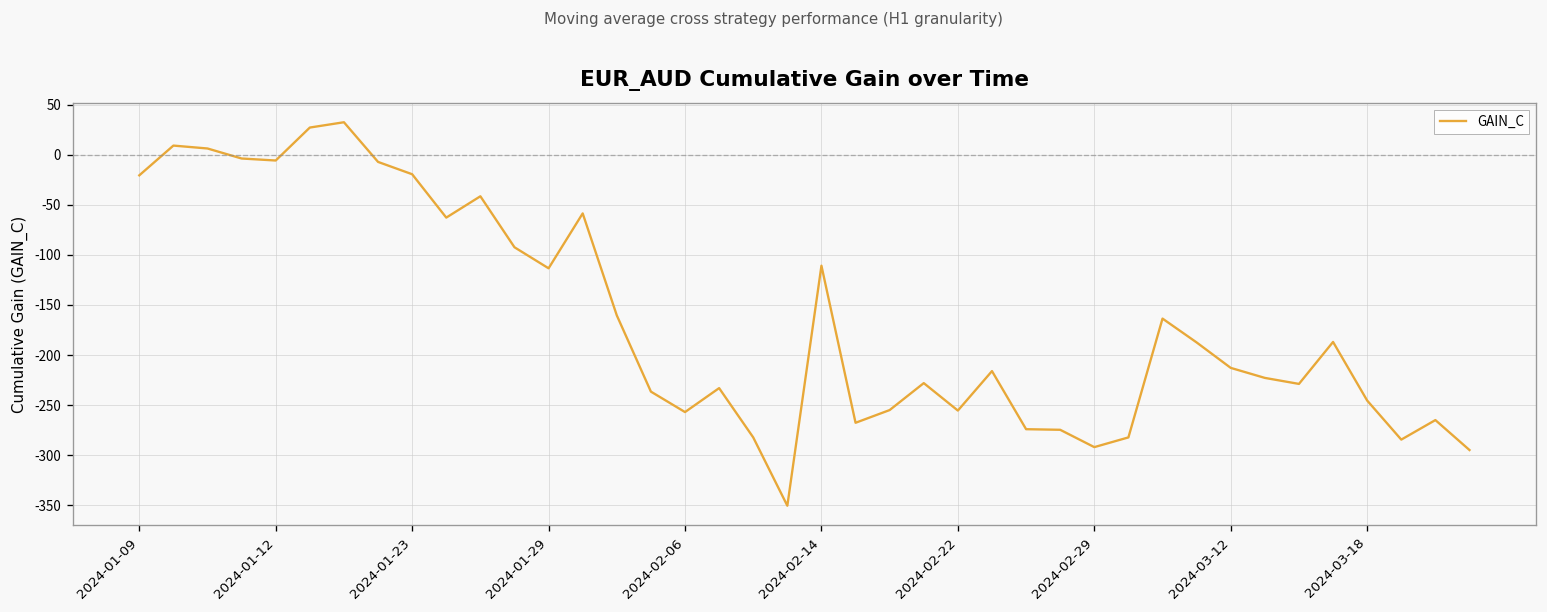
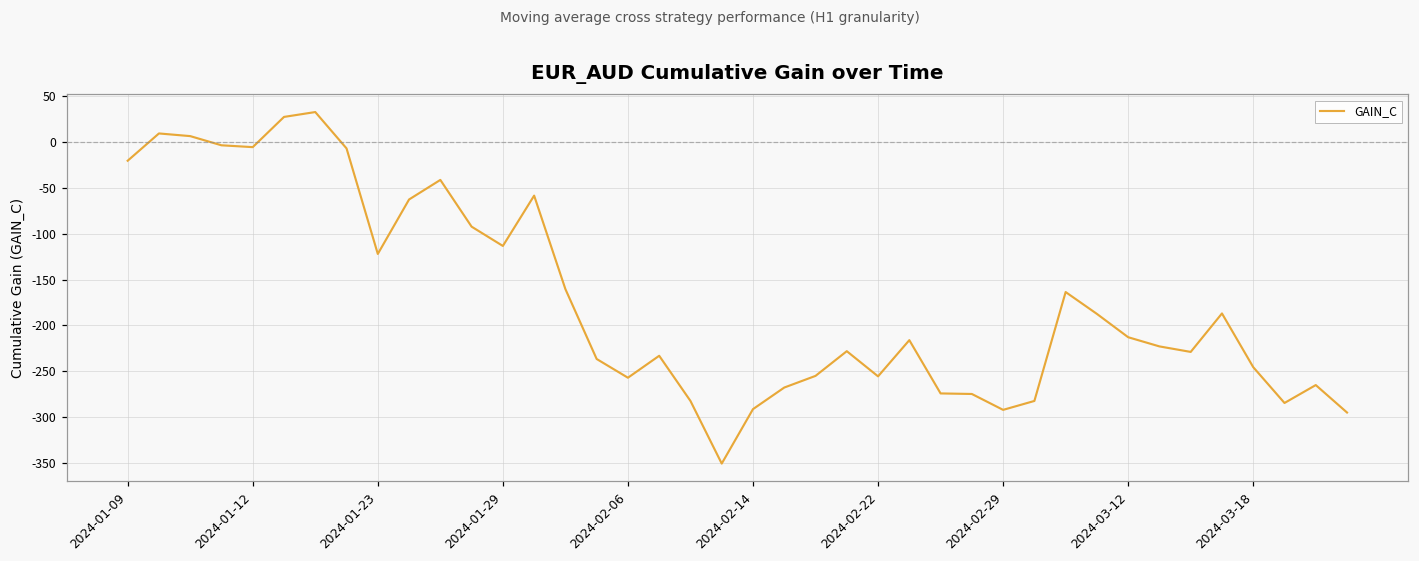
  {
    "2024-01-12": -10,
-   "2024-01-23": -20,
+   "2024-01-23": -120,
    "2024-02-06": -260,
-   "2024-02-14": -110,
+   "2024-02-14": -290,
    "2024-02-22": -260,
    "2024-02-29": -290,
    "2024-03-18": -250
  }
